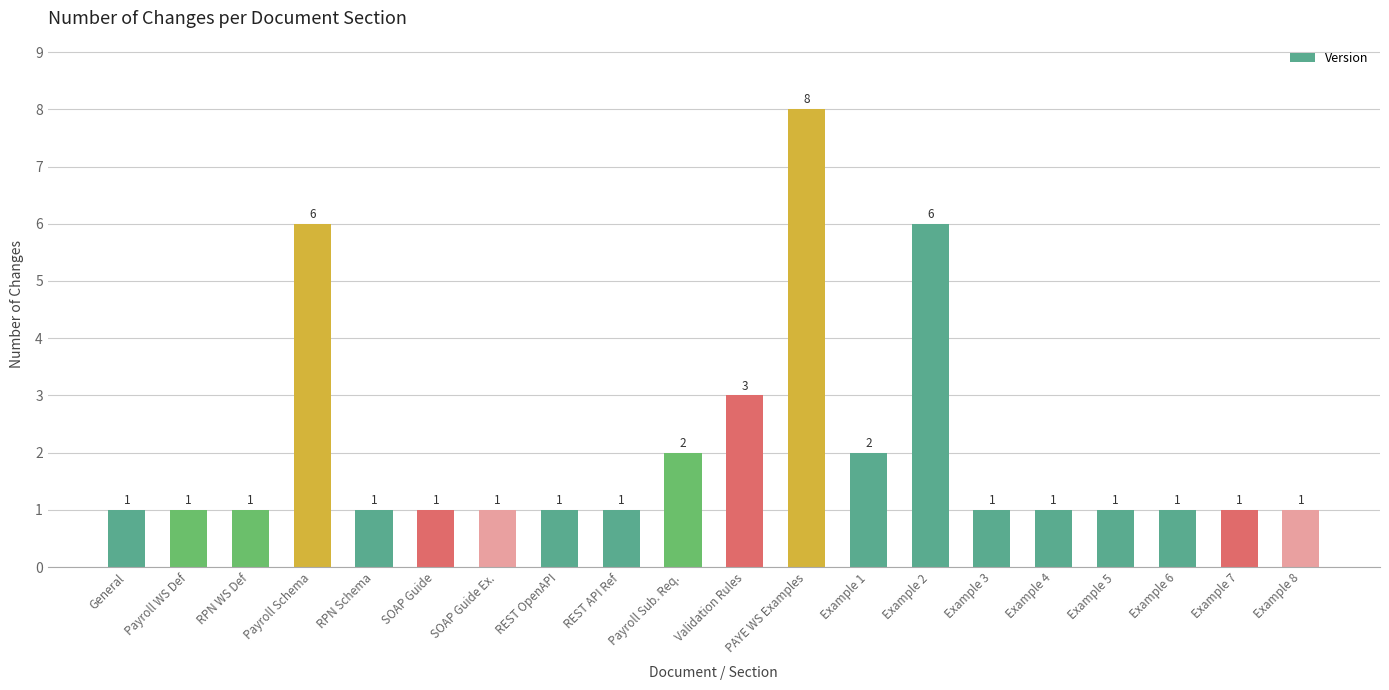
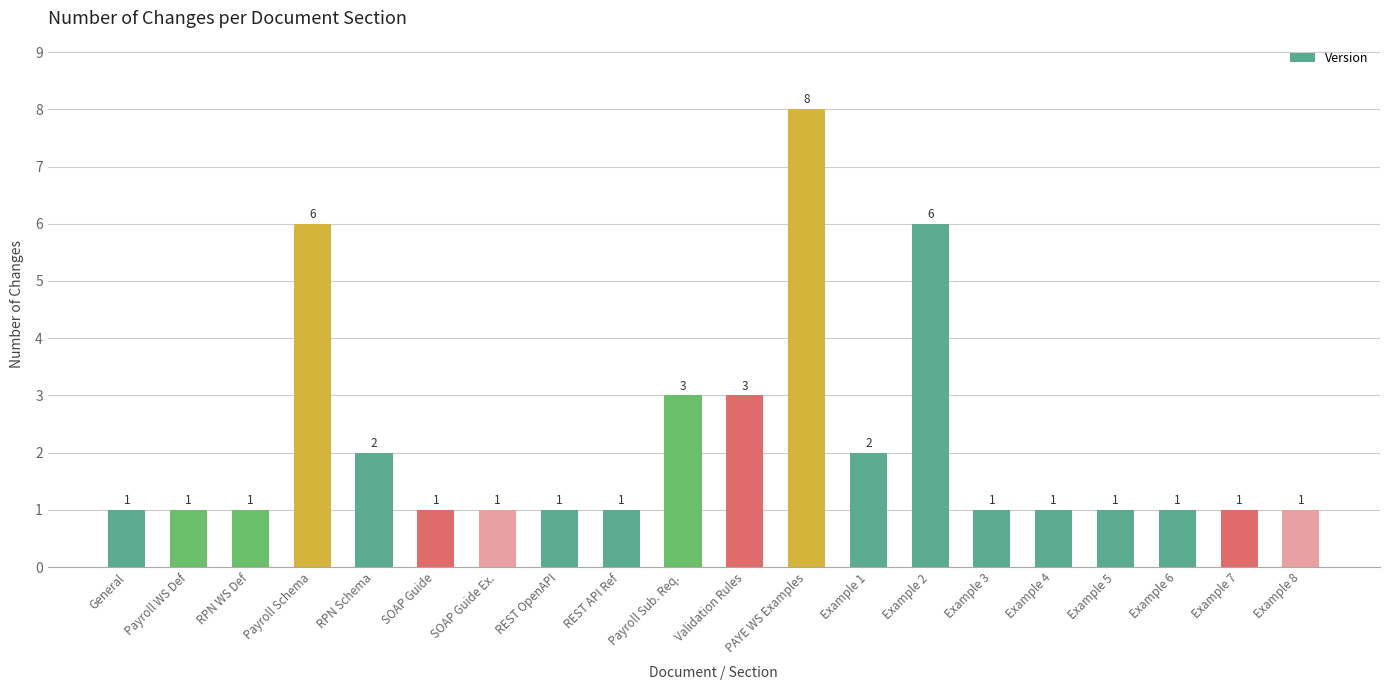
  {
    "General": 1,
    "Payroll WS Def": 1,
    "RPN WS Def": 1,
    "Payroll Schema": 6,
-   "RPN Schema": 1,
+   "RPN Schema": 2,
    "SOAP Guide": 1,
    "SOAP Guide Ex.": 1,
    "REST OpenAPI": 1,
    "REST API Ref": 1,
-   "Payroll Sub. Req.": 2,
+   "Payroll Sub. Req.": 3,
    "Validation Rules": 3,
    "PAYE WS Examples": 8,
    "Example 1": 2,
    "Example 2": 6,
    "Example 3": 1,
    "Example 4": 1,
    "Example 5": 1,
    "Example 6": 1,
    "Example 7": 1,
    "Example 8": 1
  }
